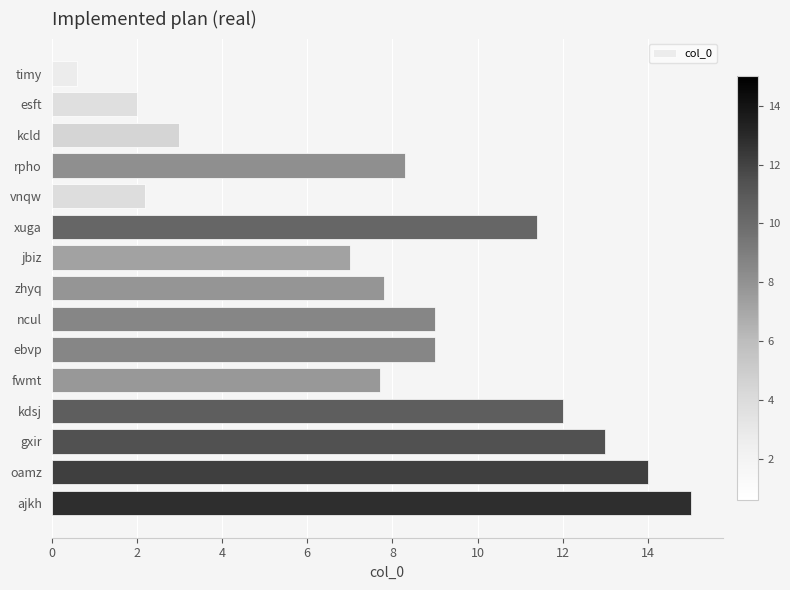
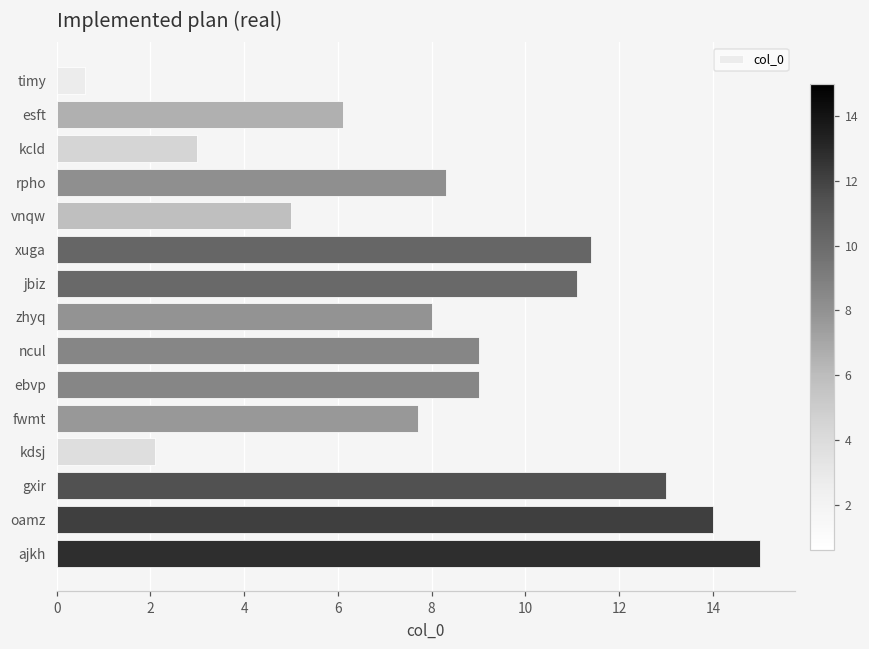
  {
    "timy": 0.6,
-   "esft": 2.0,
+   "esft": 6.1,
    "kcld": 3.0,
    "rpho": 8.3,
-   "vnqw": 2.2,
+   "vnqw": 5.0,
    "xuga": 11.4,
-   "jbiz": 7.0,
-   "zhyq": 7.8,
+   "jbiz": 11.1,
+   "zhyq": 8.0,
    "ncul": 9.0,
    "ebvp": 9.0,
    "fwmt": 7.7,
-   "kdsj": 12.0,
+   "kdsj": 2.1,
    "gxir": 13.0,
    "oamz": 14.0,
    "ajkh": 15.0
  }
